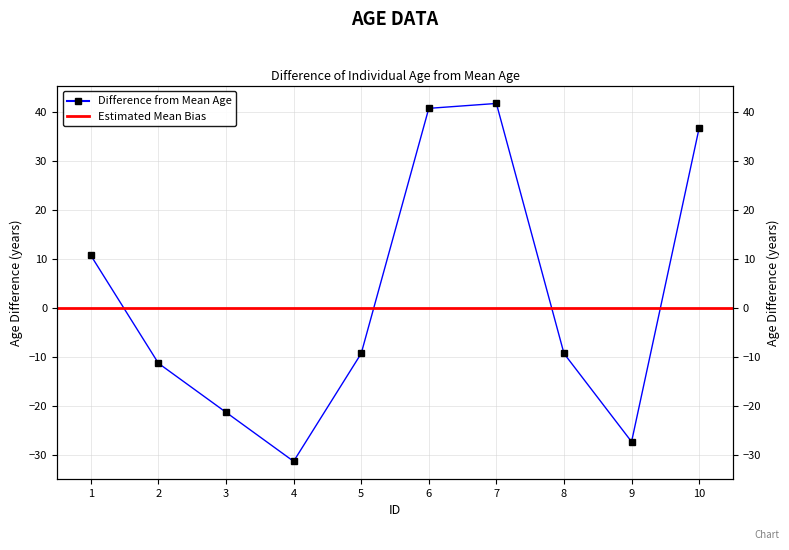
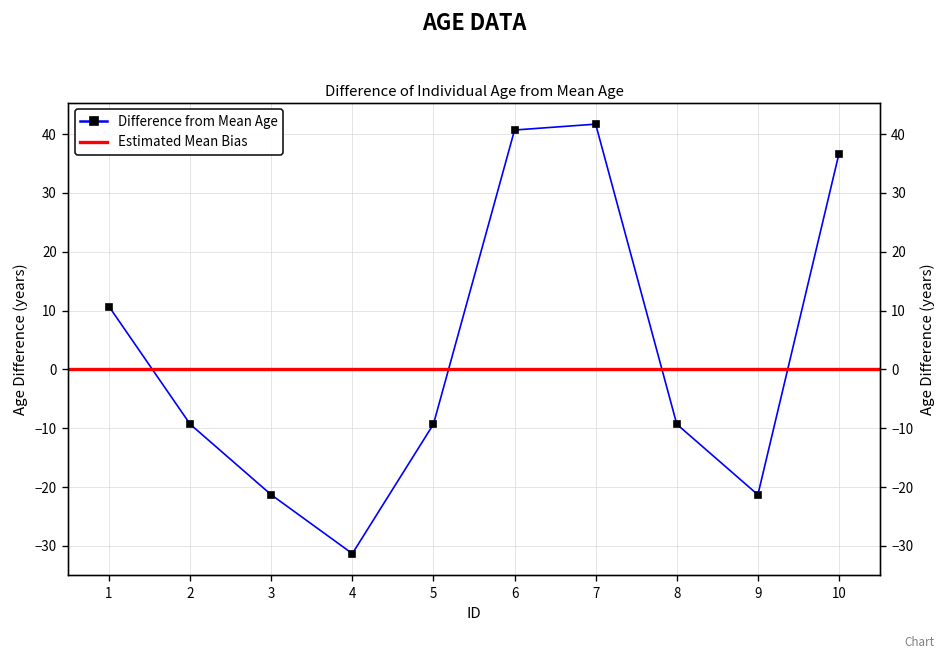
  {
    "1": 11,
-   "2": -11,
+   "2": -9,
    "3": -21,
    "4": -31,
    "5": -9,
    "6": 41,
    "7": 42,
    "8": -9,
-   "9": -27,
+   "9": -21,
    "10": 37
  }
